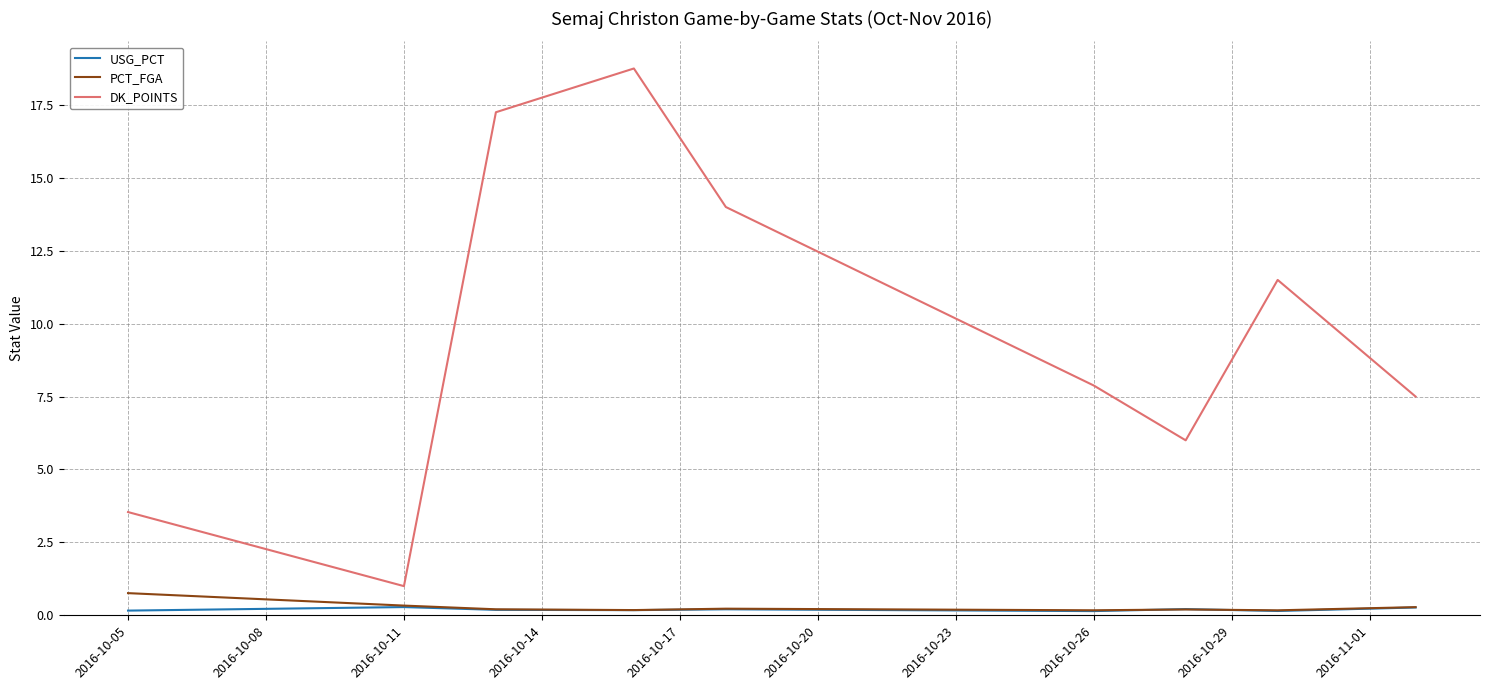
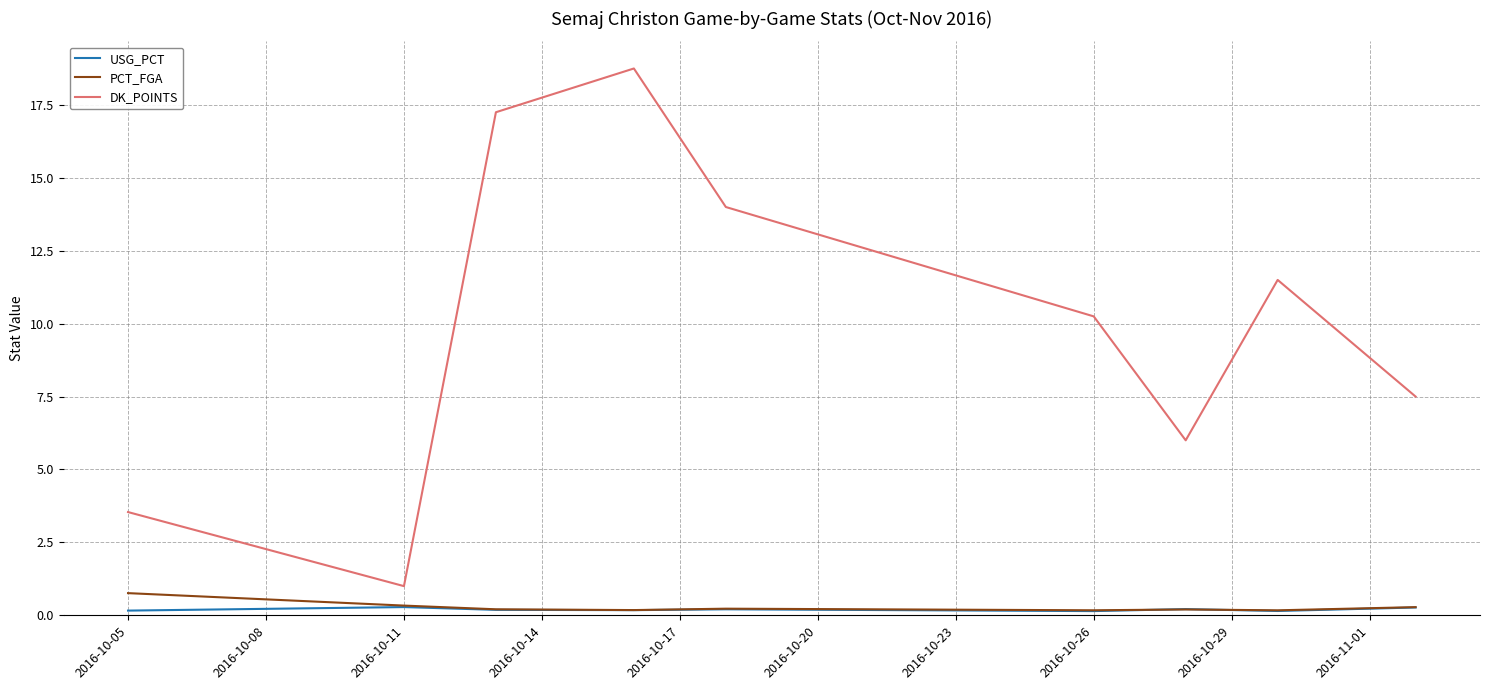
  {
    "USG_PCT": {
      "2016-10-05": 0.2
    },
    "PCT_FGA": {
      "2016-10-05": 0.8
    },
    "DK_POINTS": {
      "2016-10-05": 3.5,
      "2016-10-11": 1.0,
-     "2016-10-26": 7.9
+     "2016-10-26": 10.3
    }
  }
